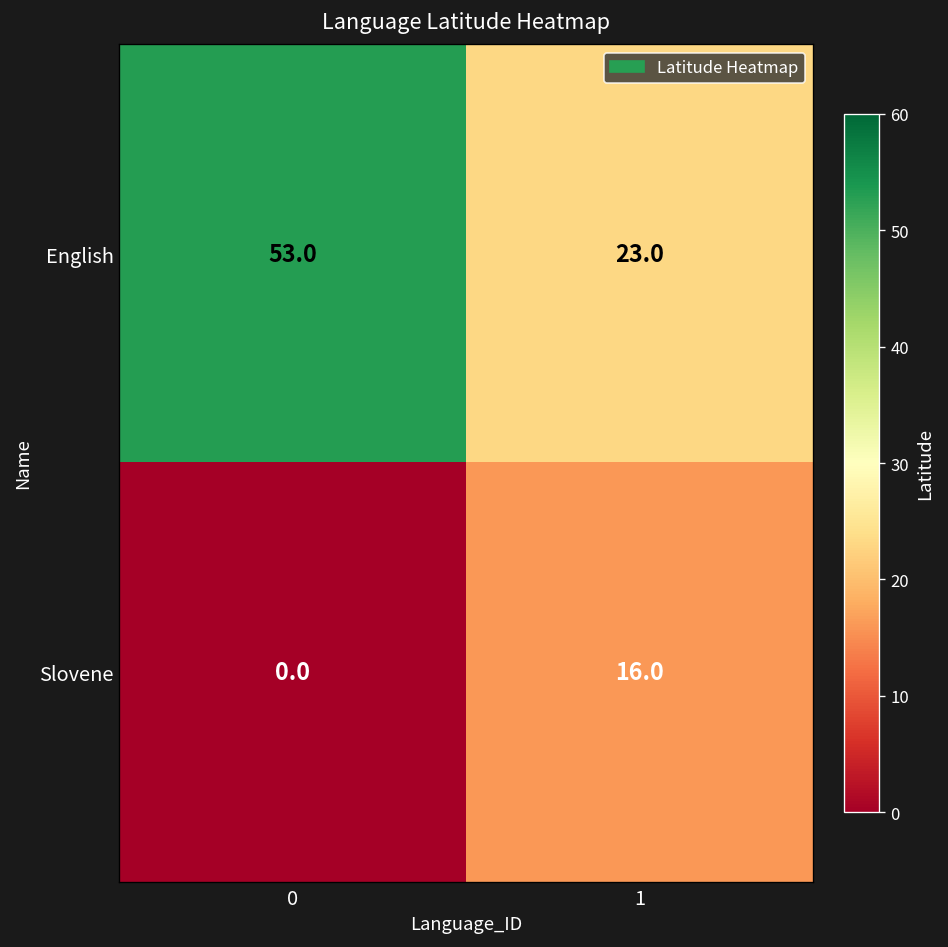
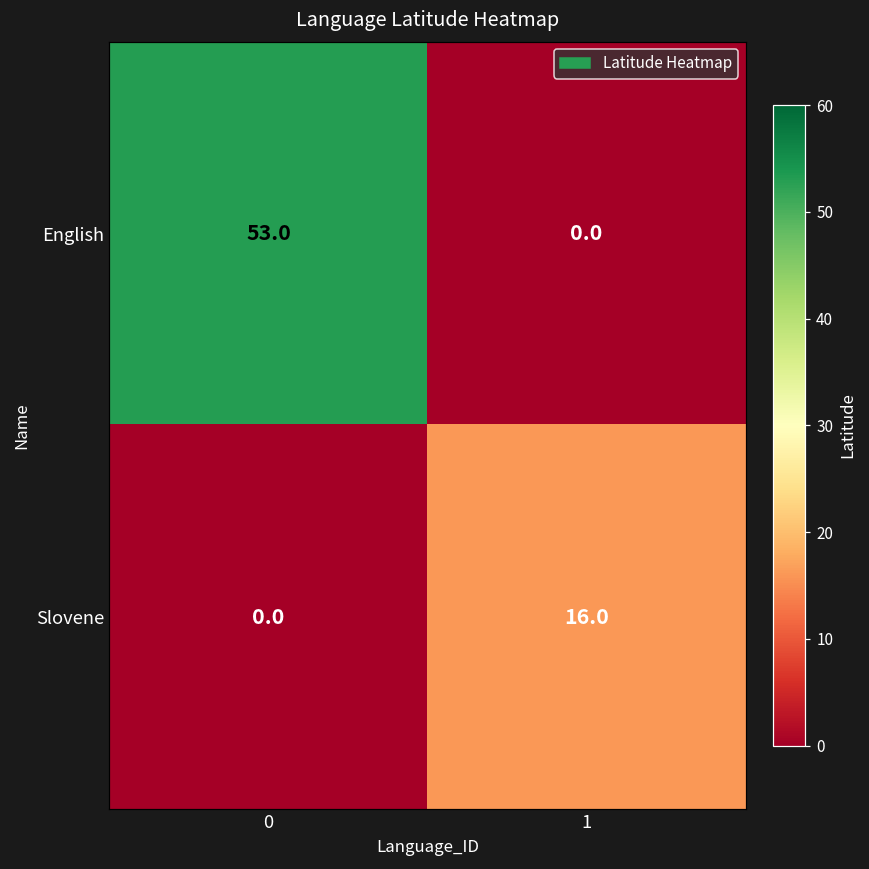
  {
    "English": {
      "0": 53.0,
-     "1": 23.0
+     "1": 0.0
    },
    "Slovene": {
      "0": 0.0,
      "1": 16.0
    }
  }
